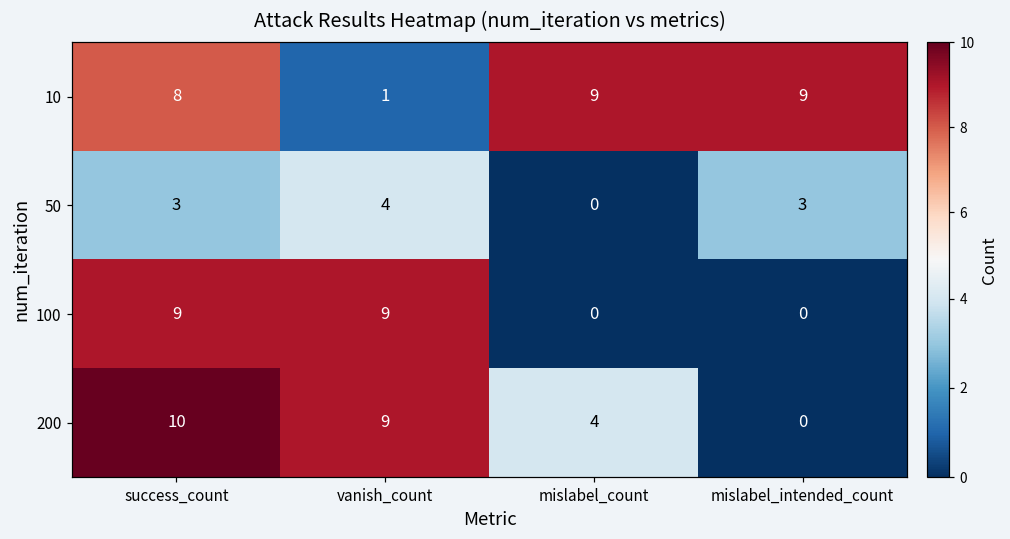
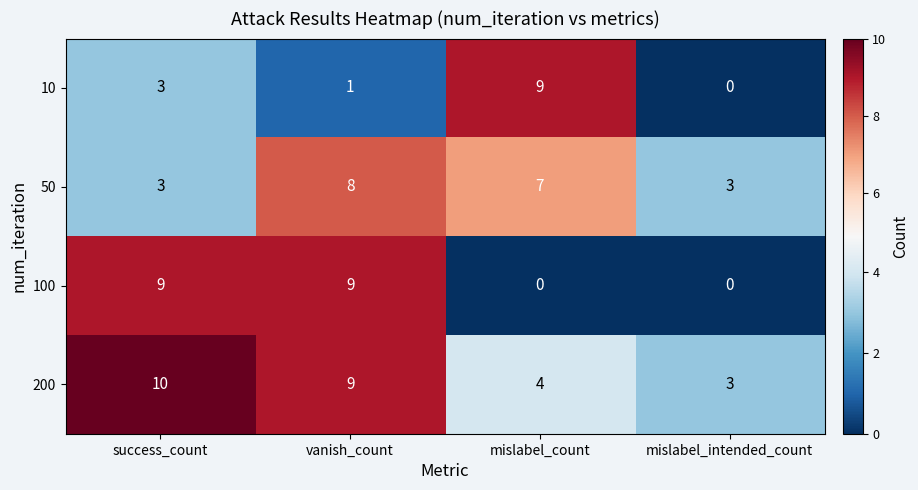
  {
    "10": {
-     "success_count": 8,
+     "success_count": 3,
      "vanish_count": 1,
      "mislabel_count": 9,
-     "mislabel_intended_count": 9
+     "mislabel_intended_count": 0
    },
    "50": {
      "success_count": 3,
-     "vanish_count": 4,
-     "mislabel_count": 0,
+     "vanish_count": 8,
+     "mislabel_count": 7,
      "mislabel_intended_count": 3
    },
    "100": {
      "success_count": 9,
      "vanish_count": 9,
      "mislabel_count": 0,
      "mislabel_intended_count": 0
    },
    "200": {
      "success_count": 10,
      "vanish_count": 9,
      "mislabel_count": 4,
-     "mislabel_intended_count": 0
+     "mislabel_intended_count": 3
    }
  }
